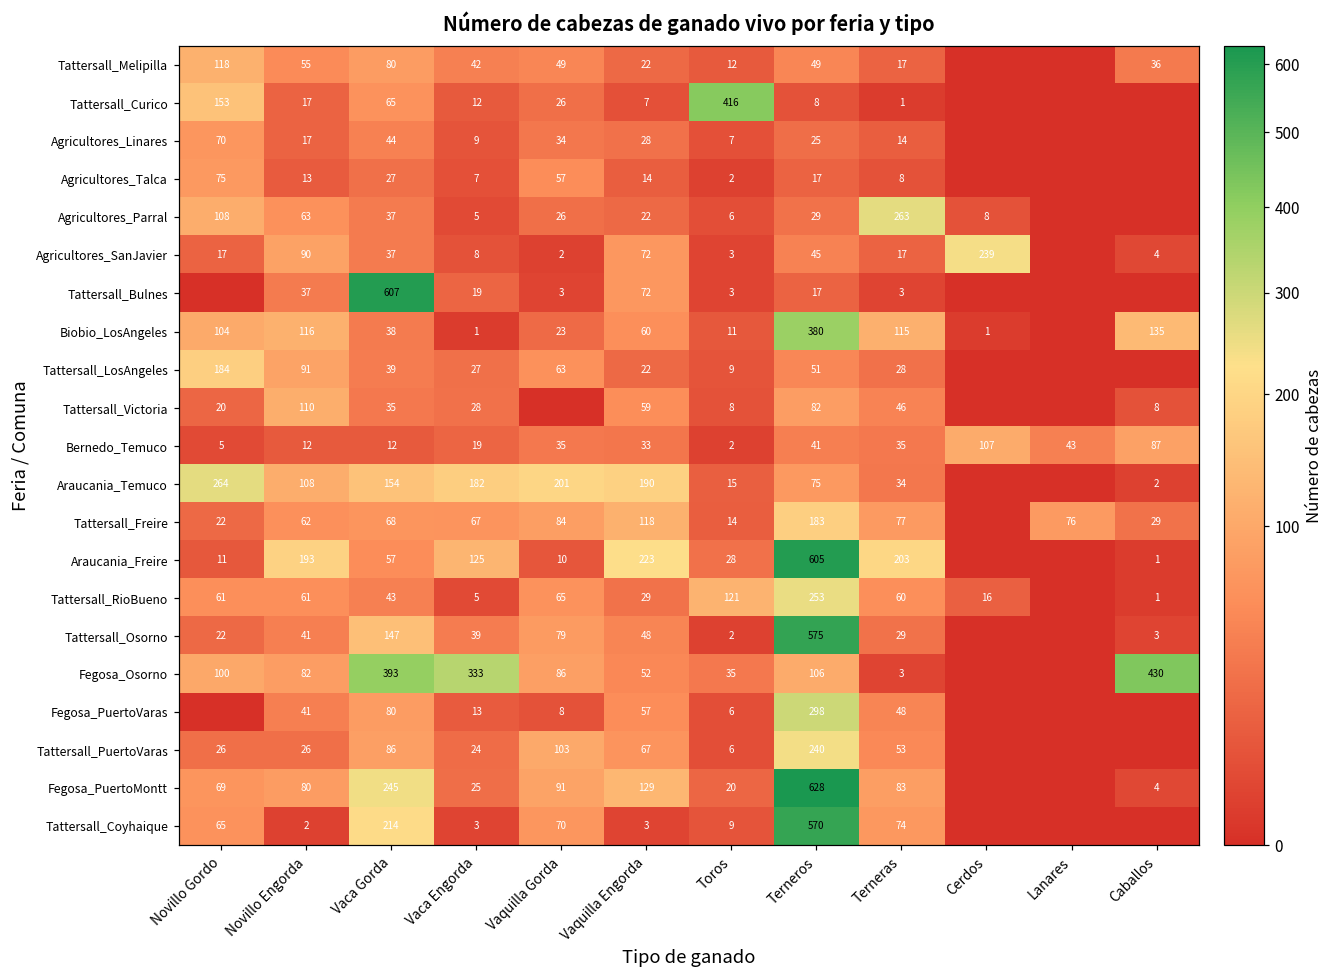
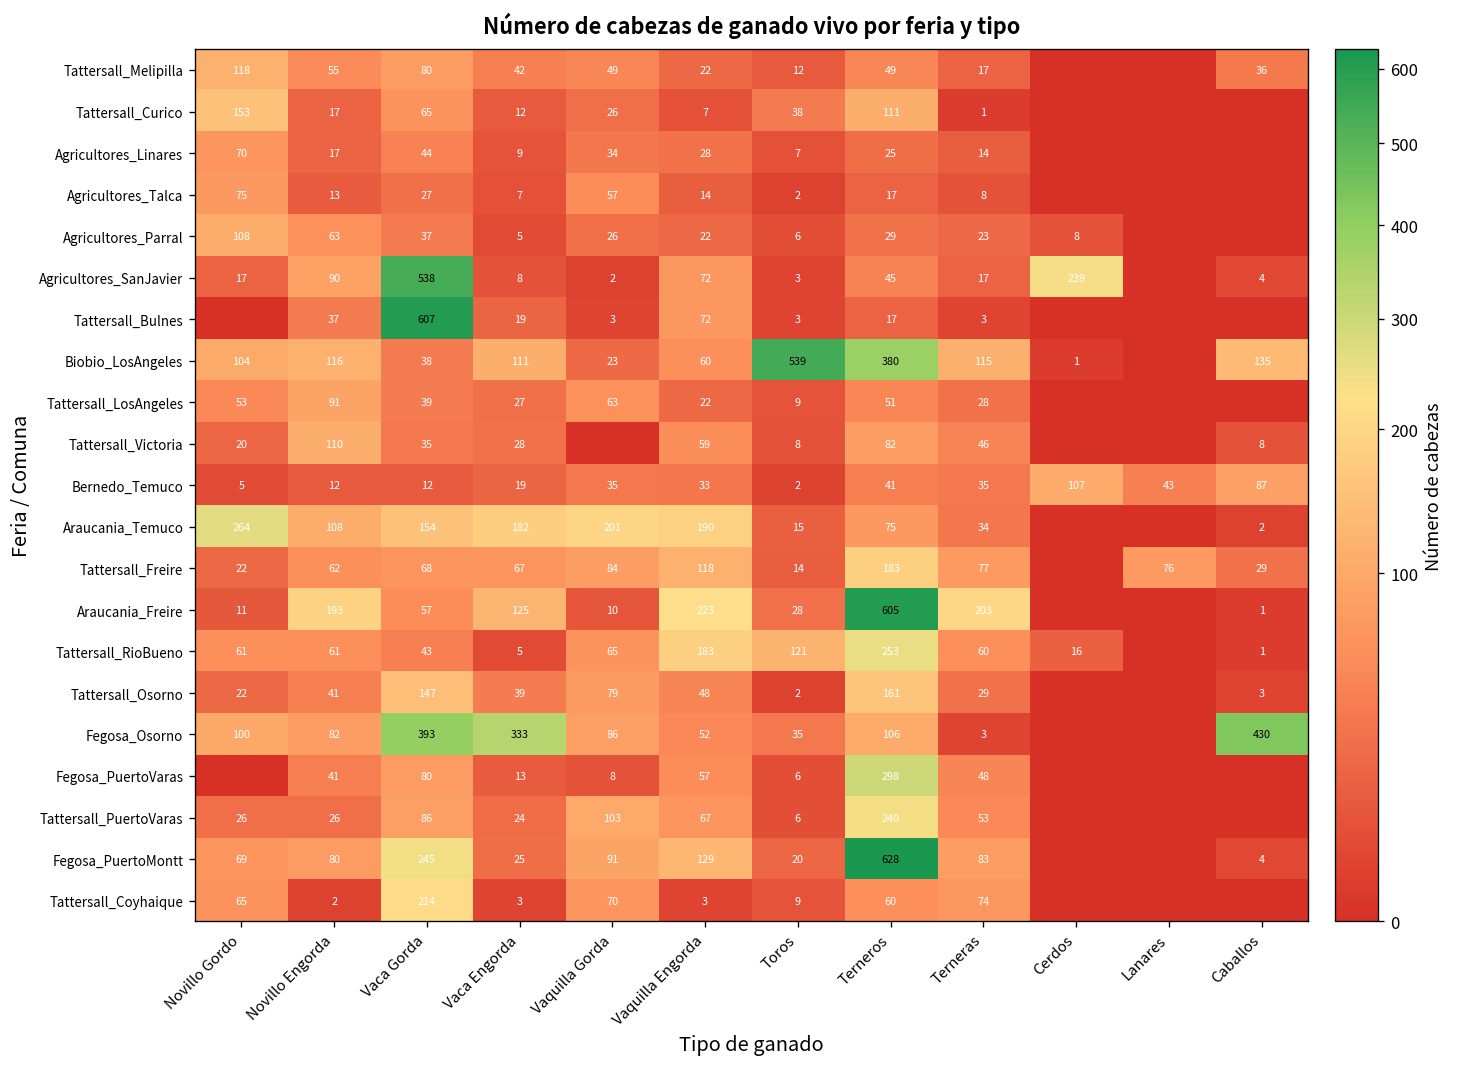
  {
    "Tattersall_Curico": {
      "Novillo Gordo": 153,
      "Novillo Engorda": 17,
      "Vaca Gorda": 65,
      "Vaca Engorda": 12,
      "Vaquilla Gorda": 26,
      "Vaquilla Engorda": 7,
-     "Toros": 416,
-     "Terneros": 8,
+     "Toros": 38,
+     "Terneros": 111,
      "Terneras": 1
    },
    "Agricultores_Parral": {
      "Novillo Gordo": 108,
      "Novillo Engorda": 63,
      "Vaca Gorda": 37,
      "Vaca Engorda": 5,
      "Vaquilla Gorda": 26,
      "Vaquilla Engorda": 22,
      "Toros": 6,
      "Terneros": 29,
-     "Terneras": 263,
+     "Terneras": 23,
      "Cerdos": 8
    },
    "Agricultores_SanJavier": {
      "Novillo Gordo": 17,
      "Novillo Engorda": 90,
-     "Vaca Gorda": 37,
+     "Vaca Gorda": 538,
      "Vaca Engorda": 8,
      "Vaquilla Gorda": 2,
      "Vaquilla Engorda": 72,
      "Toros": 3,
      "Terneros": 45,
      "Terneras": 17,
      "Cerdos": 239,
      "Caballos": 4
    },
    "Biobio_LosAngeles": {
      "Novillo Gordo": 104,
      "Novillo Engorda": 116,
      "Vaca Gorda": 38,
-     "Vaca Engorda": 1,
+     "Vaca Engorda": 111,
      "Vaquilla Gorda": 23,
      "Vaquilla Engorda": 60,
-     "Toros": 11,
+     "Toros": 539,
      "Terneros": 380,
      "Terneras": 115,
      "Cerdos": 1,
      "Caballos": 135
    },
    "Tattersall_LosAngeles": {
-     "Novillo Gordo": 184,
+     "Novillo Gordo": 53,
      "Novillo Engorda": 91,
      "Vaca Gorda": 39,
      "Vaca Engorda": 27,
      "Vaquilla Gorda": 63,
      "Vaquilla Engorda": 22,
      "Toros": 9,
      "Terneros": 51,
      "Terneras": 28
    },
    "Tattersall_RioBueno": {
      "Novillo Gordo": 61,
      "Novillo Engorda": 61,
      "Vaca Gorda": 43,
      "Vaca Engorda": 5,
      "Vaquilla Gorda": 65,
-     "Vaquilla Engorda": 29,
+     "Vaquilla Engorda": 183,
      "Toros": 121,
      "Terneros": 253,
      "Terneras": 60,
      "Cerdos": 16,
      "Caballos": 1
    },
    "Tattersall_Osorno": {
      "Novillo Gordo": 22,
      "Novillo Engorda": 41,
      "Vaca Gorda": 147,
      "Vaca Engorda": 39,
      "Vaquilla Gorda": 79,
      "Vaquilla Engorda": 48,
      "Toros": 2,
-     "Terneros": 575,
+     "Terneros": 161,
      "Terneras": 29,
      "Caballos": 3
    },
    "Tattersall_Coyhaique": {
      "Novillo Gordo": 65,
      "Novillo Engorda": 2,
      "Vaca Gorda": 214,
      "Vaca Engorda": 3,
      "Vaquilla Gorda": 70,
      "Vaquilla Engorda": 3,
      "Toros": 9,
-     "Terneros": 570,
+     "Terneros": 60,
      "Terneras": 74
    }
  }
